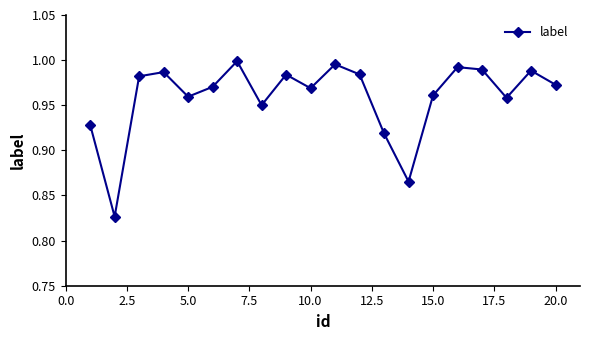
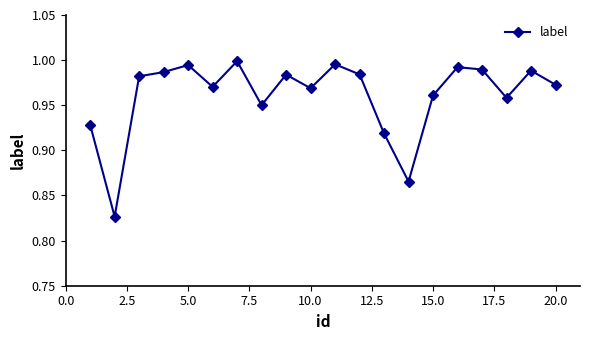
  {
-   "5.0": 0.96,
+   "5.0": 0.99,
    "10.0": 0.97,
    "15.0": 0.96,
    "20.0": 0.97
  }
